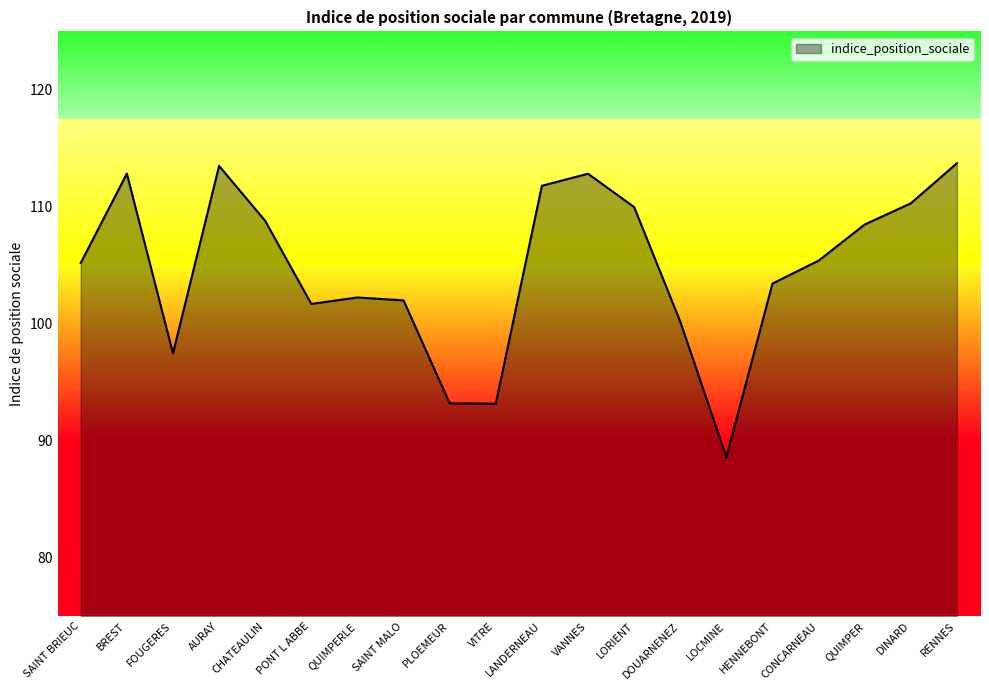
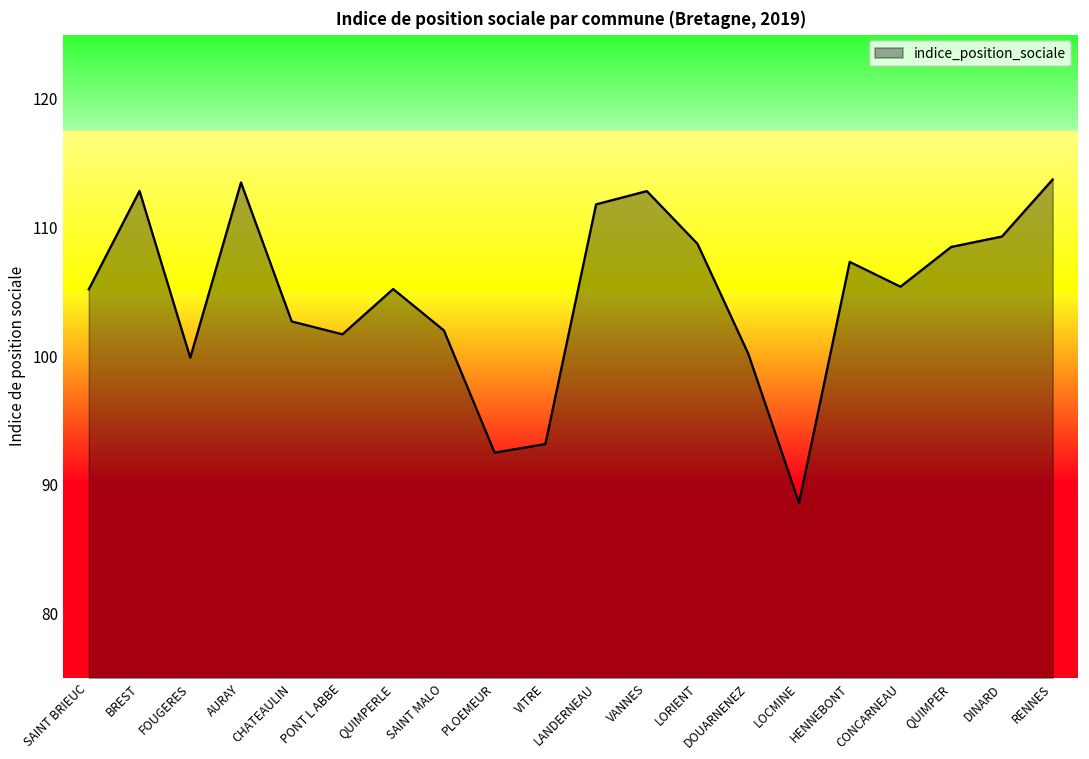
  {
    "SAINT BRIEUC": 105.2,
    "BREST": 112.8,
-   "FOUGERES": 97.5,
+   "FOUGERES": 99.9,
    "AURAY": 113.5,
-   "CHATEAULIN": 108.8,
+   "CHATEAULIN": 102.7,
    "PONT L ABBE": 101.7,
-   "QUIMPERLE": 102.3,
+   "QUIMPERLE": 105.2,
    "SAINT MALO": 102.0,
-   "PLOEMEUR": 93.2,
+   "PLOEMEUR": 92.5,
    "VITRE": 93.2,
    "LANDERNEAU": 111.8,
    "VANNES": 112.8,
-   "LORIENT": 110.0,
+   "LORIENT": 108.7,
    "DOUARNENEZ": 100.2,
    "LOCMINE": 88.6,
-   "HENNEBONT": 103.4,
+   "HENNEBONT": 107.3,
    "CONCARNEAU": 105.4,
    "QUIMPER": 108.5,
-   "DINARD": 110.3,
+   "DINARD": 109.3,
    "RENNES": 113.7
  }
